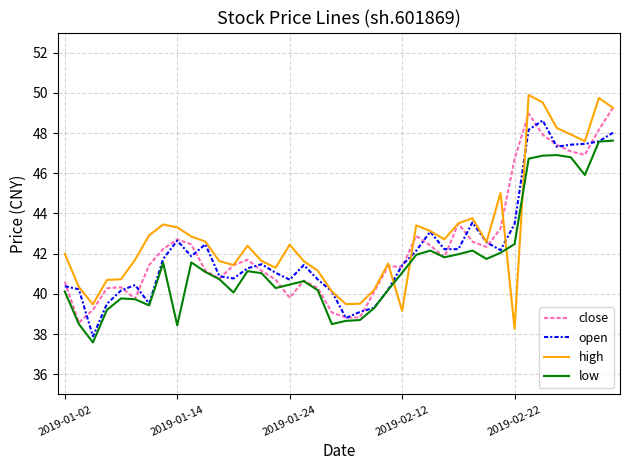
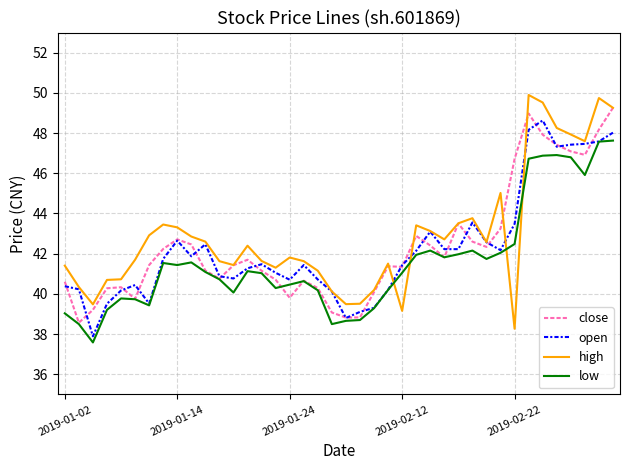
  {
    "close": {
      "2019-01-02": 40.6,
      "2019-01-24": 39.8,
      "2019-02-22": 46.7
    },
    "open": {
      "2019-01-02": 40.4,
      "2019-01-24": 40.7,
      "2019-02-22": 43.5
    },
    "high": {
-     "2019-01-02": 42.0,
+     "2019-01-02": 41.4,
      "2019-01-14": 43.3,
-     "2019-01-24": 42.4,
+     "2019-01-24": 41.8,
      "2019-02-12": 39.2,
      "2019-02-22": 38.3
    },
    "low": {
-     "2019-01-02": 40.1,
-     "2019-01-14": 38.4,
+     "2019-01-02": 39.0,
+     "2019-01-14": 41.4,
      "2019-01-24": 40.5,
      "2019-02-12": 41.1,
      "2019-02-22": 42.5
    }
  }
